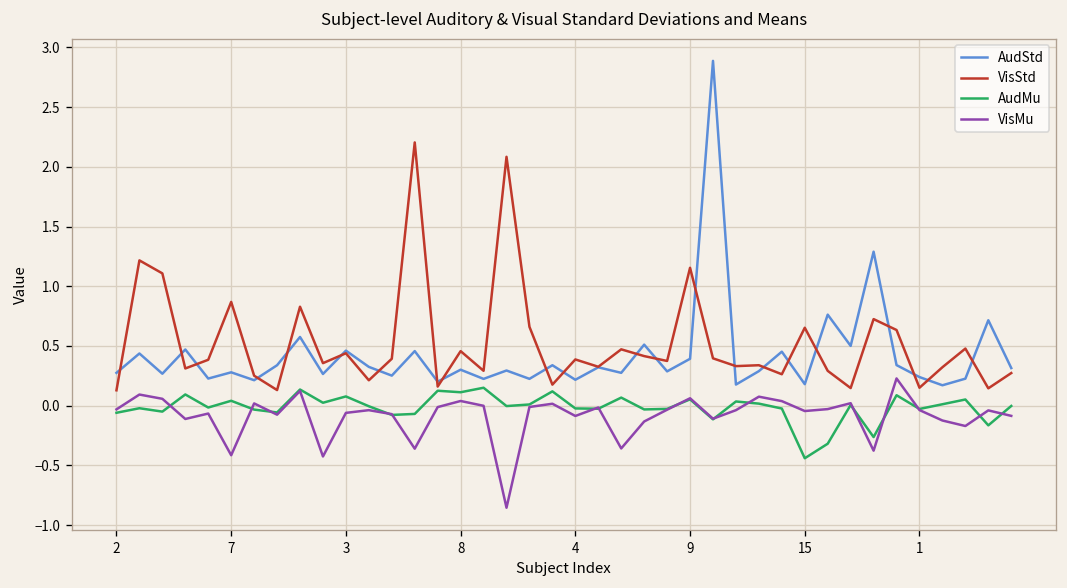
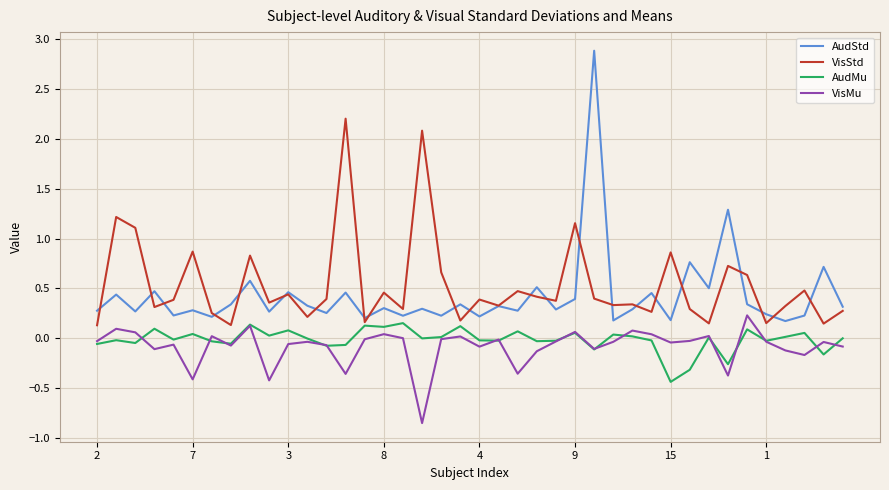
  {
    "AudStd": {
      "15": 0.2
    },
    "VisStd": {
-     "15": 0.7
+     "15": 0.9
    },
    "AudMu": {
      "15": -0.4
    },
    "VisMu": {
      "15": 0.0
    }
  }
